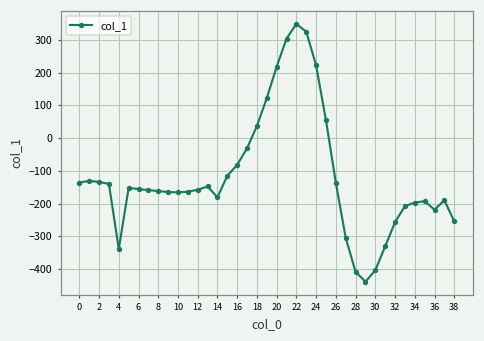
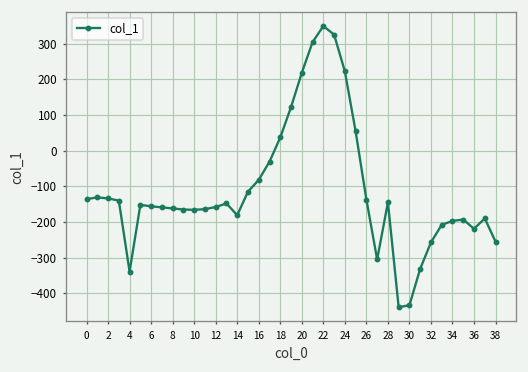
  {
    "0": -140,
    "2": -130,
    "4": -340,
    "6": -160,
    "8": -160,
    "10": -170,
    "12": -160,
    "14": -180,
    "16": -80,
    "18": 40,
    "20": 220,
    "22": 350,
    "24": 220,
    "26": -140,
-   "28": -410,
-   "30": -400,
+   "28": -150,
+   "30": -430,
    "32": -260,
    "34": -200,
    "36": -220,
    "38": -260
  }
